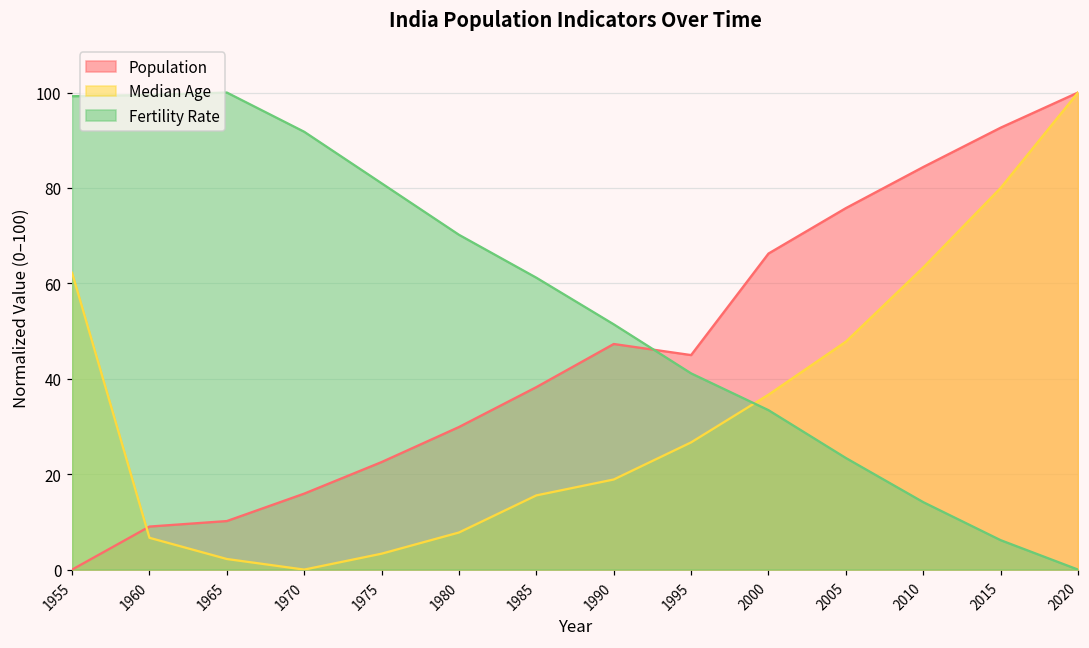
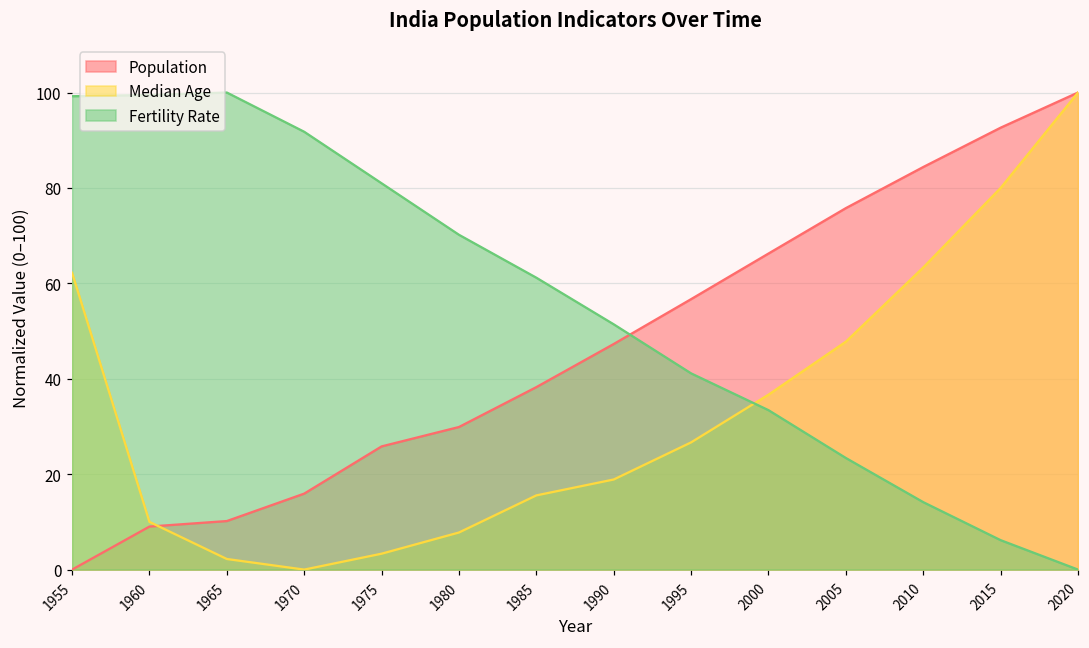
  {
    "Population": {
      "1955": 0,
      "1960": 9,
      "1965": 10,
      "1970": 16,
-     "1975": 23,
+     "1975": 26,
      "1980": 30,
      "1985": 38,
      "1990": 47,
-     "1995": 45,
+     "1995": 57,
      "2000": 66,
      "2005": 76,
      "2010": 84,
      "2015": 93
    },
    "Median Age": {
      "1955": 62,
-     "1960": 7,
+     "1960": 10,
      "1965": 2,
      "1970": 0,
      "1975": 3,
      "1980": 8,
      "1985": 16,
      "1990": 19,
      "1995": 27,
      "2000": 37,
      "2005": 48,
      "2010": 63,
      "2015": 80
    },
    "Fertility Rate": {
      "1955": 99,
      "1965": 100,
      "1970": 92,
      "1975": 81,
      "1980": 70,
      "1985": 61,
      "1990": 51,
      "1995": 41,
      "2000": 33,
      "2005": 23,
      "2010": 14,
      "2015": 6,
      "2020": 0
    }
  }
